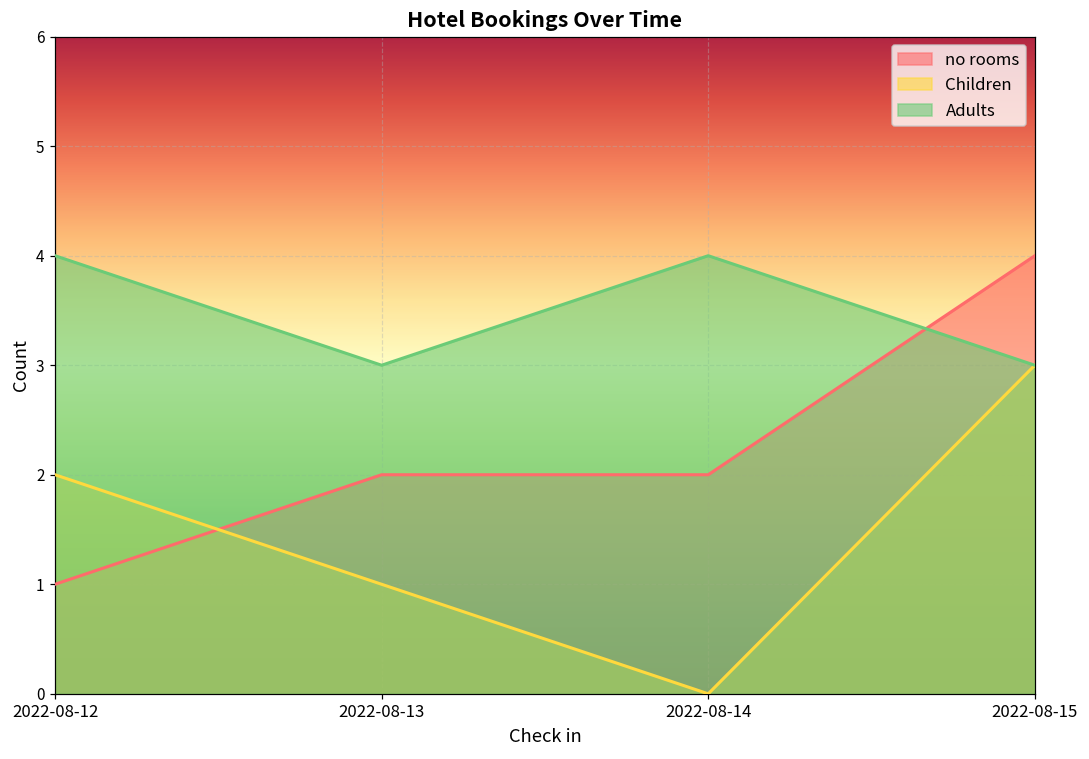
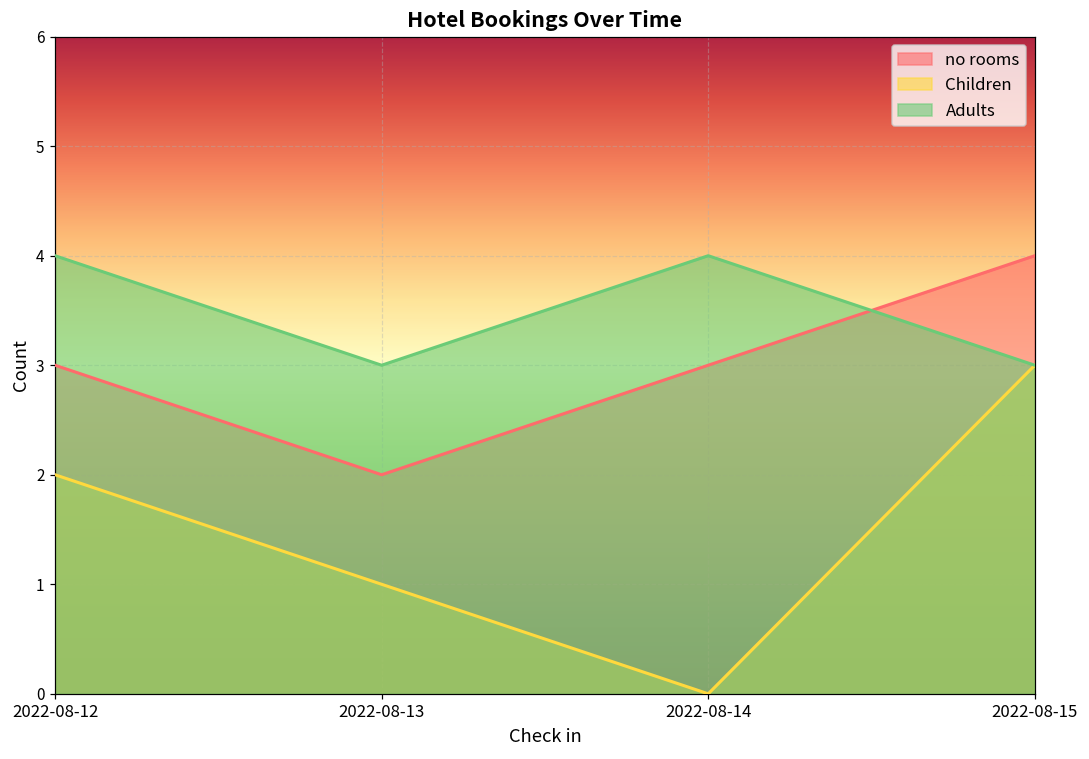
  {
    "no rooms": {
-     "2022-08-12": 1,
+     "2022-08-12": 3,
      "2022-08-13": 2,
-     "2022-08-14": 2,
+     "2022-08-14": 3,
      "2022-08-15": 4
    },
    "Children": {
      "2022-08-12": 2,
      "2022-08-13": 1,
      "2022-08-14": 0
    },
    "Adults": {
      "2022-08-12": 4,
      "2022-08-13": 3,
      "2022-08-14": 4
    }
  }
